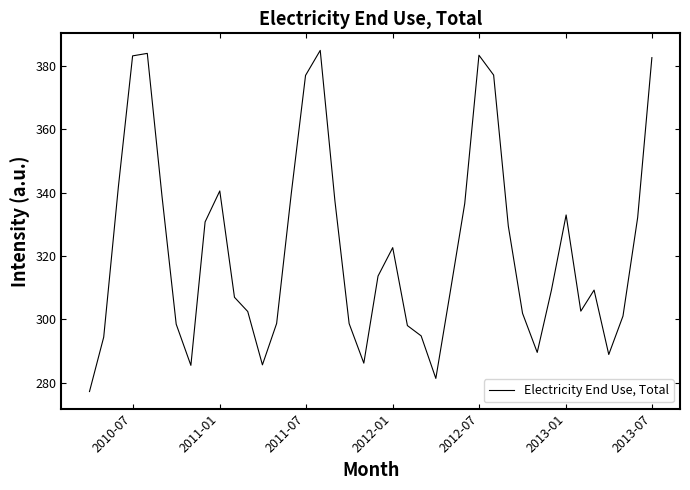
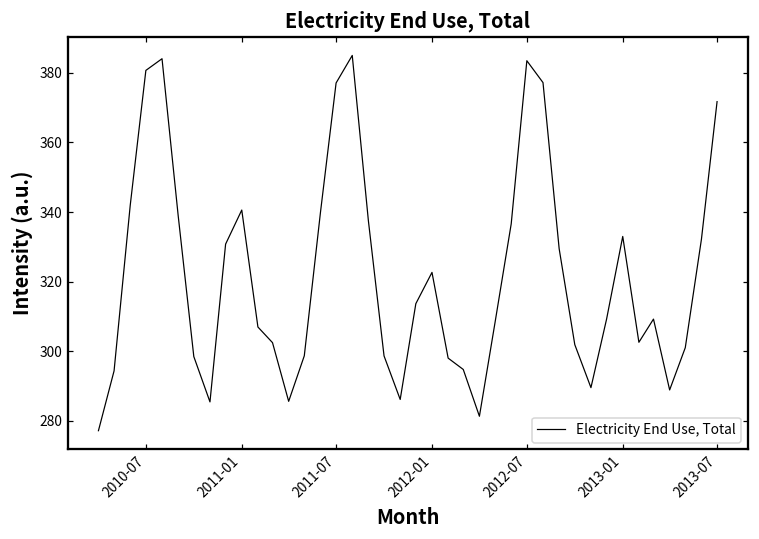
  {
-   "2010-07": 383,
+   "2010-07": 381,
    "2011-01": 341,
    "2011-07": 377,
    "2012-01": 323,
    "2012-07": 383,
    "2013-01": 333,
-   "2013-07": 383
+   "2013-07": 372
  }
